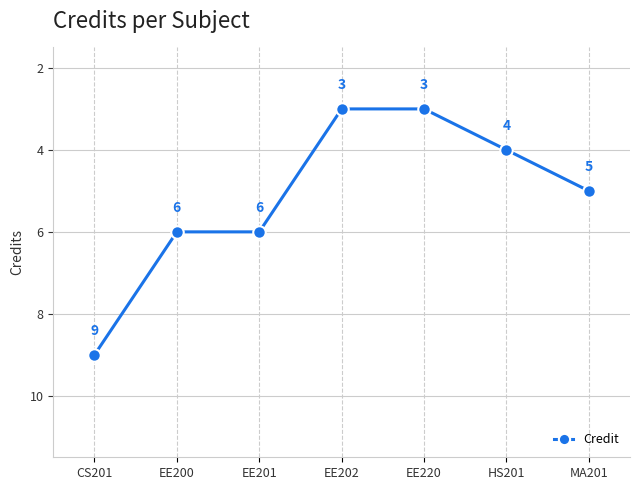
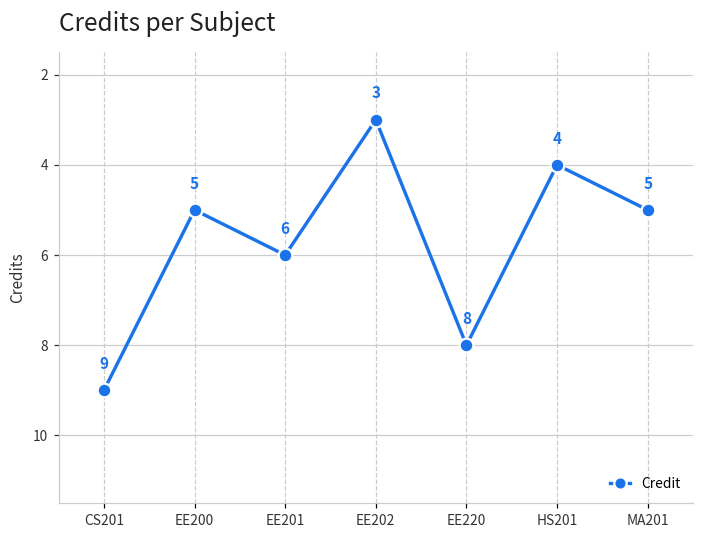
  {
    "CS201": 9,
-   "EE200": 6,
+   "EE200": 5,
    "EE201": 6,
    "EE202": 3,
-   "EE220": 3,
+   "EE220": 8,
    "HS201": 4,
    "MA201": 5
  }
